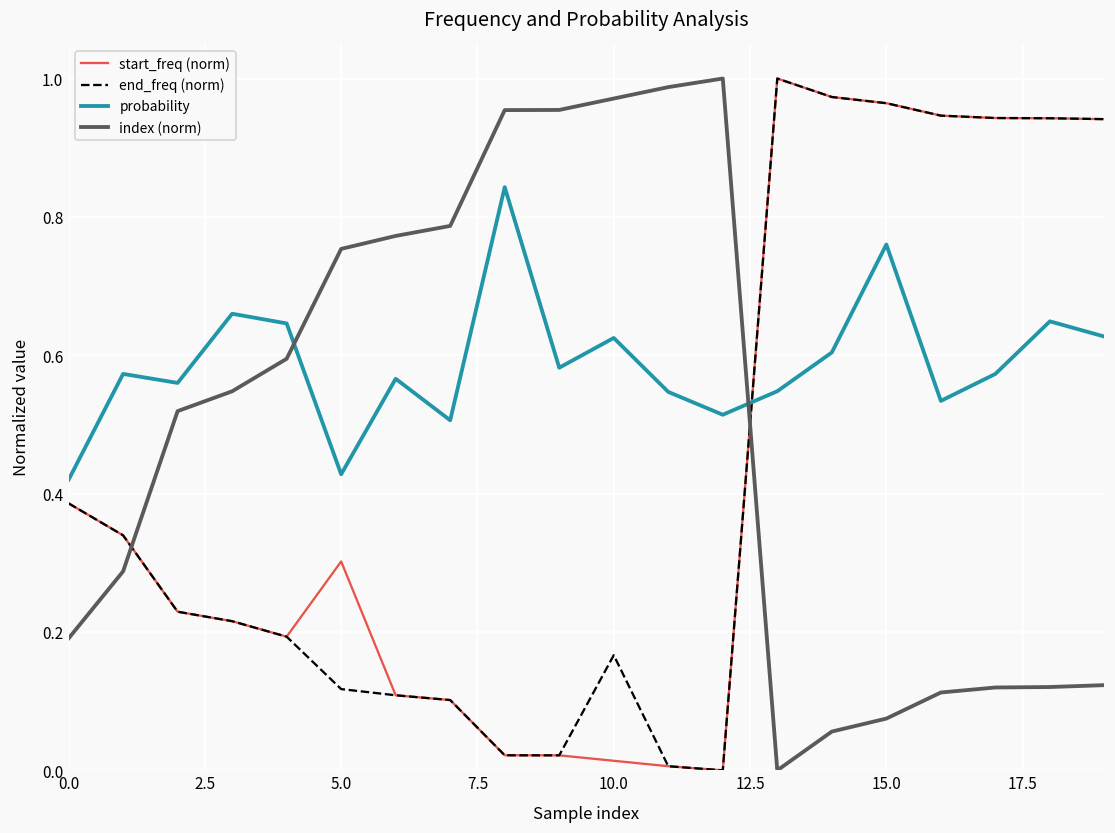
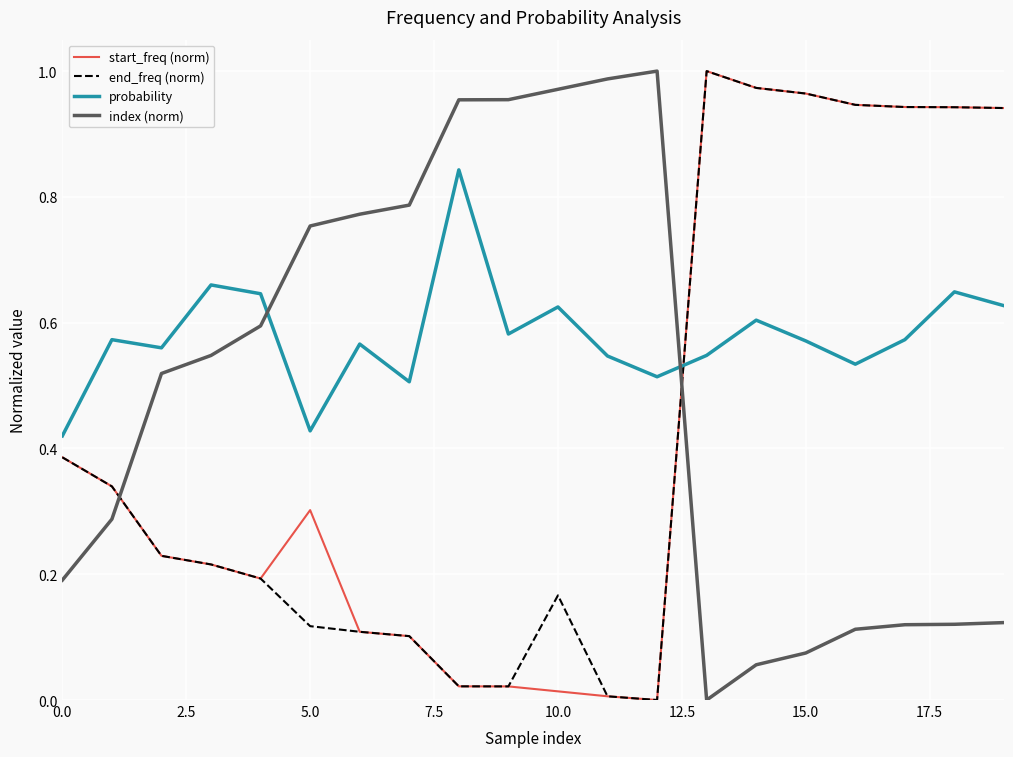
  {
    "start_freq (norm)": {
      "5.0": 0.30,
      "10.0": 0.01
    },
    "end_freq (norm)": {
      "5.0": 0.12,
      "10.0": 0.17
    },
    "probability": {
      "0.0": 0.42,
      "5.0": 0.43,
      "10.0": 0.63,
-     "15.0": 0.76
+     "15.0": 0.57
    },
    "index (norm)": {
      "0.0": 0.19,
      "5.0": 0.75,
      "10.0": 0.97,
      "15.0": 0.07
    }
  }
